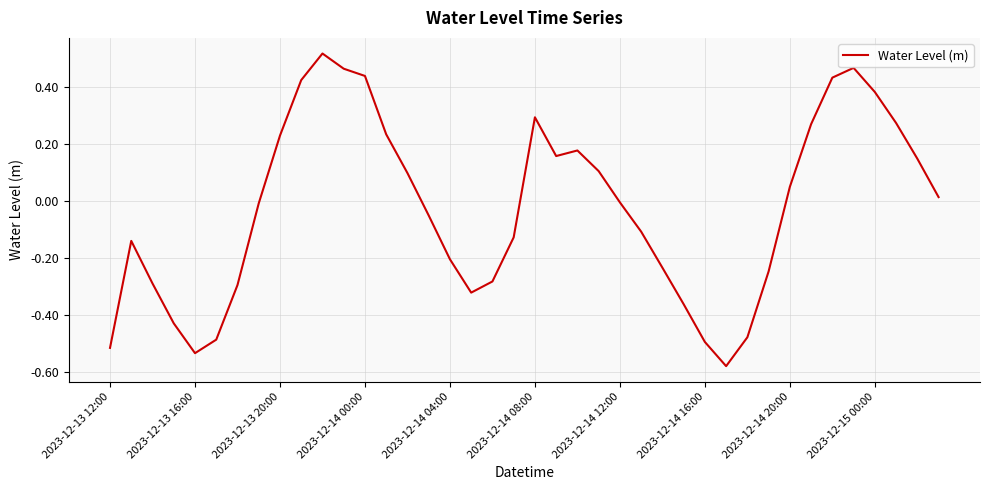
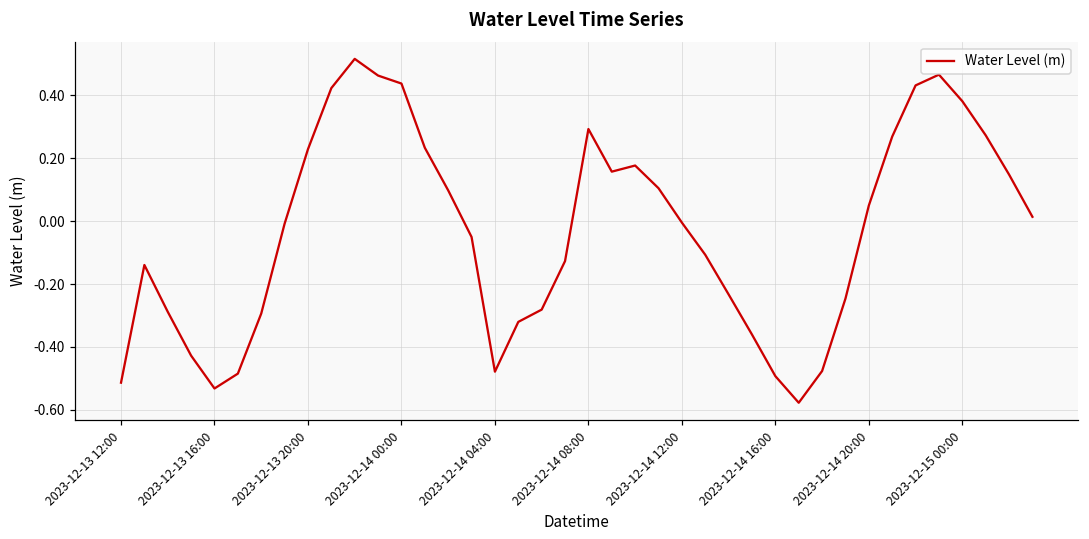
  {
    "2023-12-13 12:00": -0.51,
    "2023-12-13 16:00": -0.53,
    "2023-12-13 20:00": 0.23,
    "2023-12-14 00:00": 0.44,
-   "2023-12-14 04:00": -0.20,
+   "2023-12-14 04:00": -0.48,
    "2023-12-14 08:00": 0.29,
    "2023-12-14 12:00": 0.00,
    "2023-12-14 16:00": -0.49,
    "2023-12-14 20:00": 0.05,
    "2023-12-15 00:00": 0.38
  }
